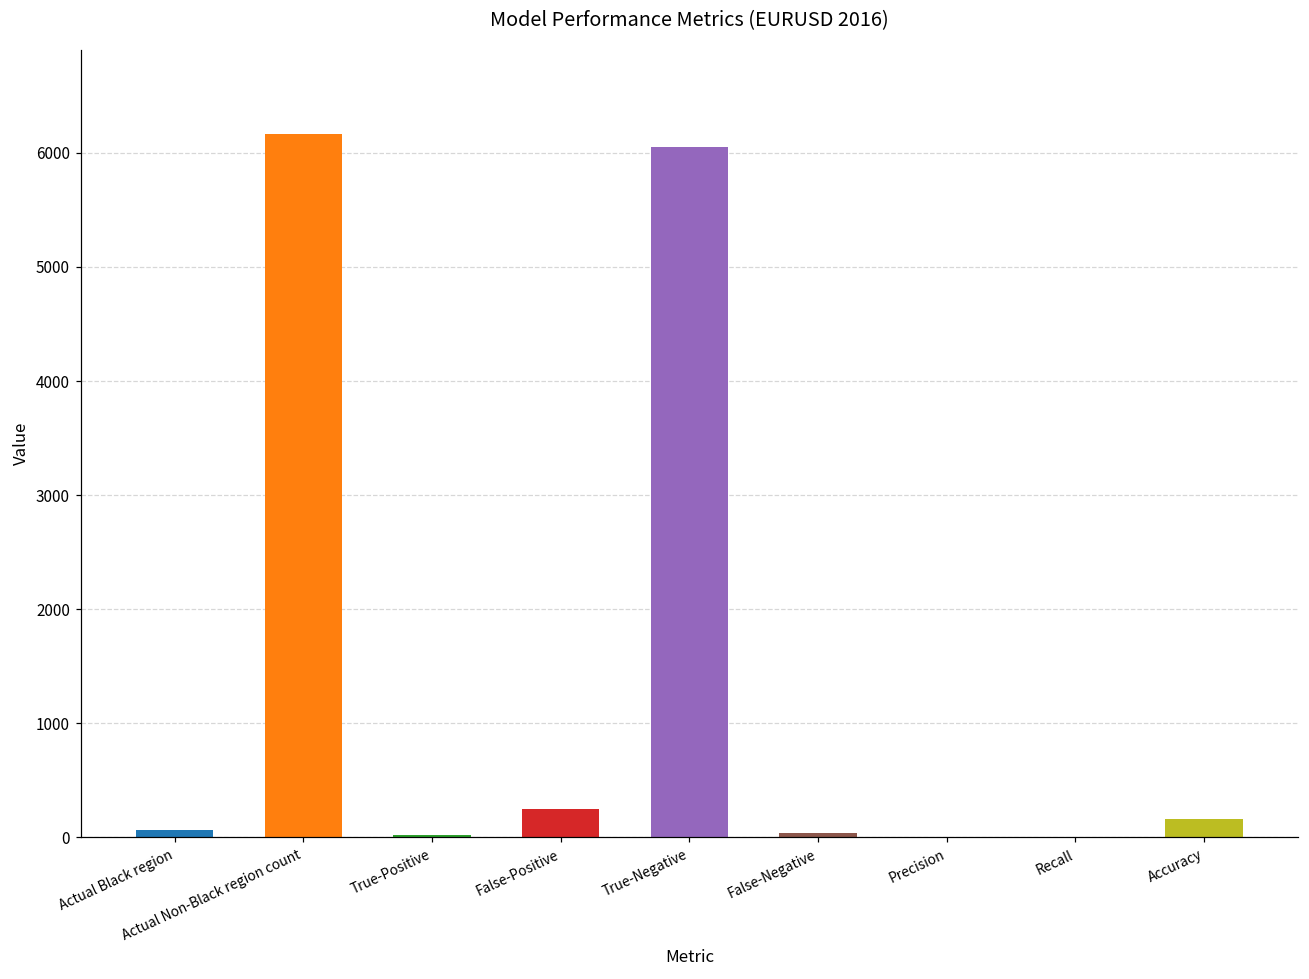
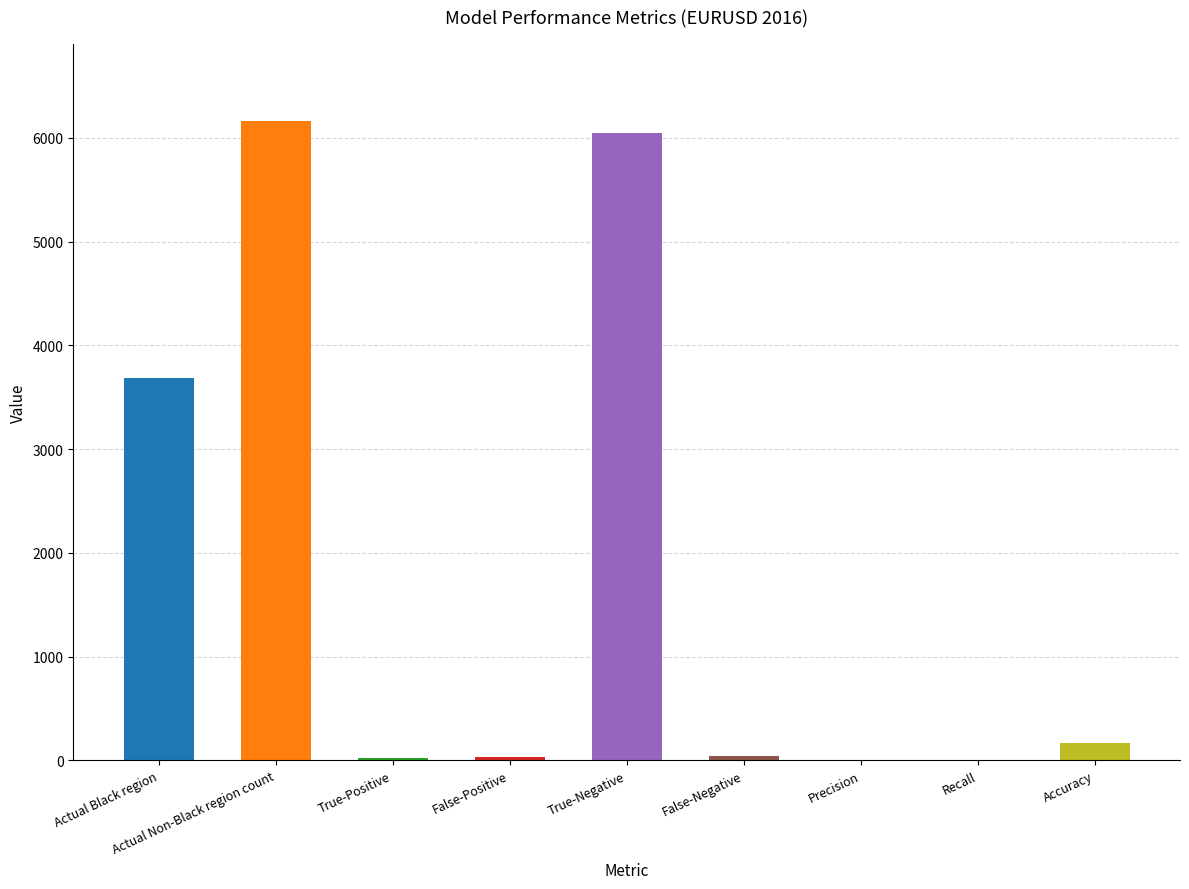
  {
-   "Actual Black region": 60,
+   "Actual Black region": 3680,
    "Actual Non-Black region count": 6170,
    "True-Positive": 30,
-   "False-Positive": 250,
+   "False-Positive": 40,
    "True-Negative": 6050,
    "False-Negative": 40,
    "Accuracy": 160
  }
